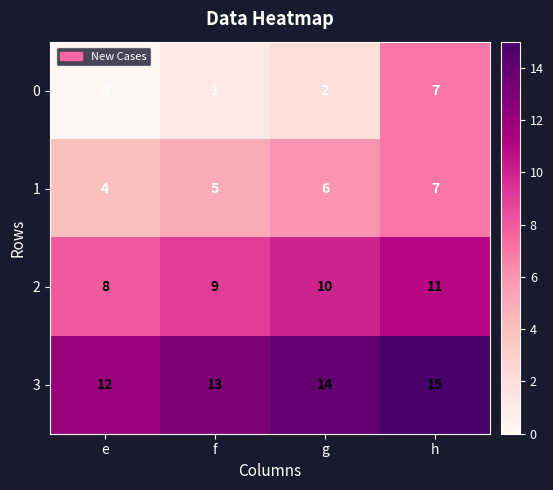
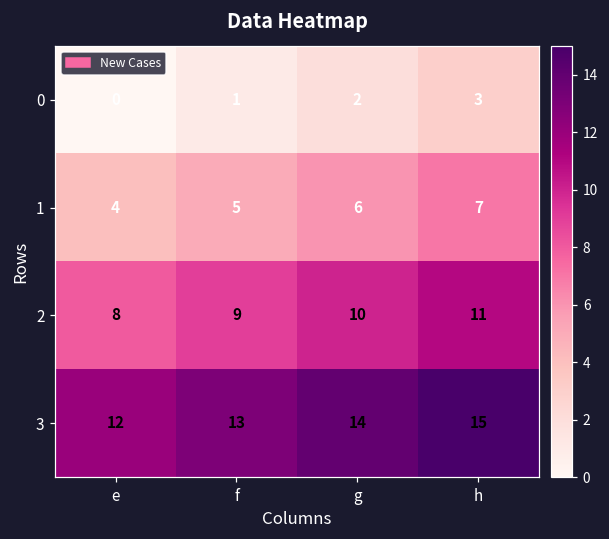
  {
    "0": {
-     "h": 7
+     "h": 3
    },
    "1": {
      "e": 4,
      "f": 5,
      "g": 6,
      "h": 7
    },
    "2": {
      "e": 8,
      "f": 9,
      "g": 10,
      "h": 11
    },
    "3": {
      "e": 12,
      "f": 13,
      "g": 14,
      "h": 15
    }
  }
